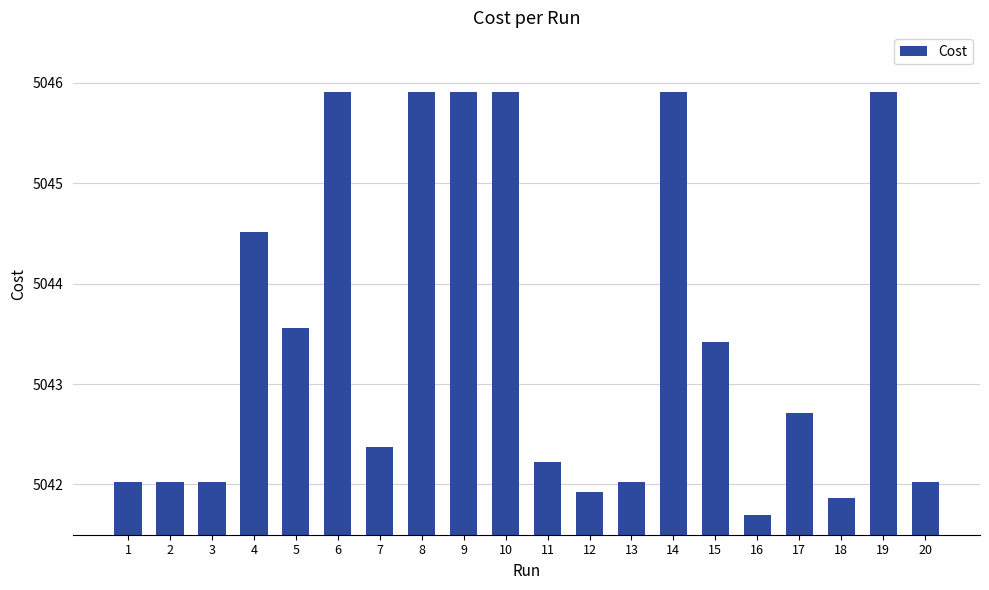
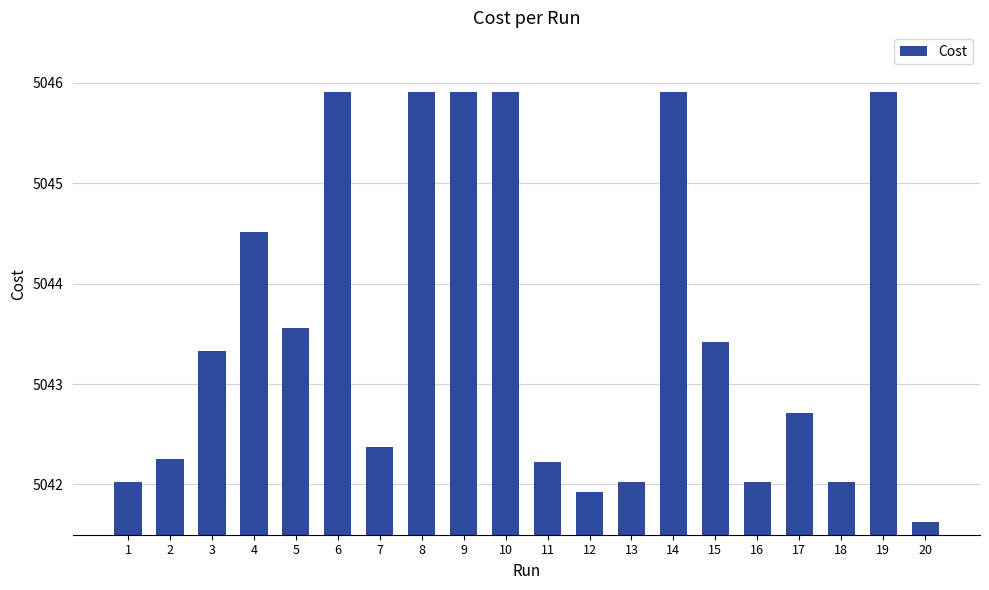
  {
    "1": 5042.02,
-   "2": 5042.02,
-   "3": 5042.02,
+   "2": 5042.25,
+   "3": 5043.33,
    "4": 5044.51,
    "5": 5043.56,
    "6": 5045.91,
    "7": 5042.37,
    "8": 5045.91,
    "9": 5045.91,
    "10": 5045.91,
    "11": 5042.22,
    "12": 5041.92,
    "13": 5042.02,
    "14": 5045.91,
    "15": 5043.42,
-   "16": 5041.70,
+   "16": 5042.02,
    "17": 5042.71,
-   "18": 5041.87,
+   "18": 5042.02,
    "19": 5045.91,
-   "20": 5042.02
+   "20": 5041.63
  }
